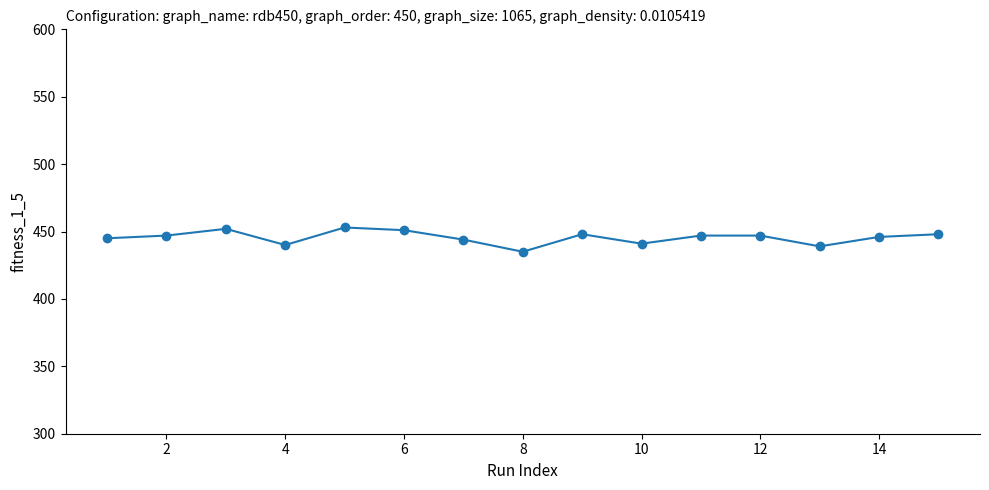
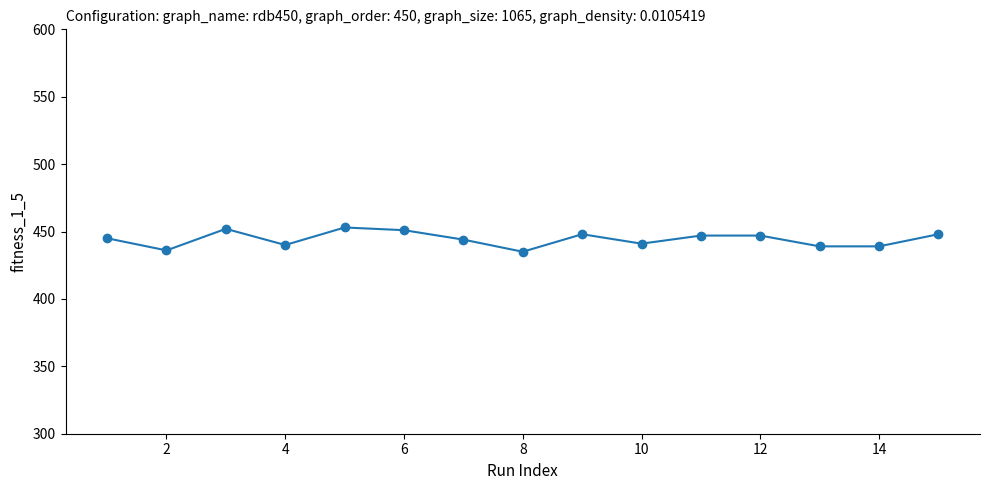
  {
-   "2": 447,
+   "2": 436,
    "4": 440,
    "6": 451,
    "8": 435,
    "10": 441,
    "12": 447,
-   "14": 446
+   "14": 439
  }
